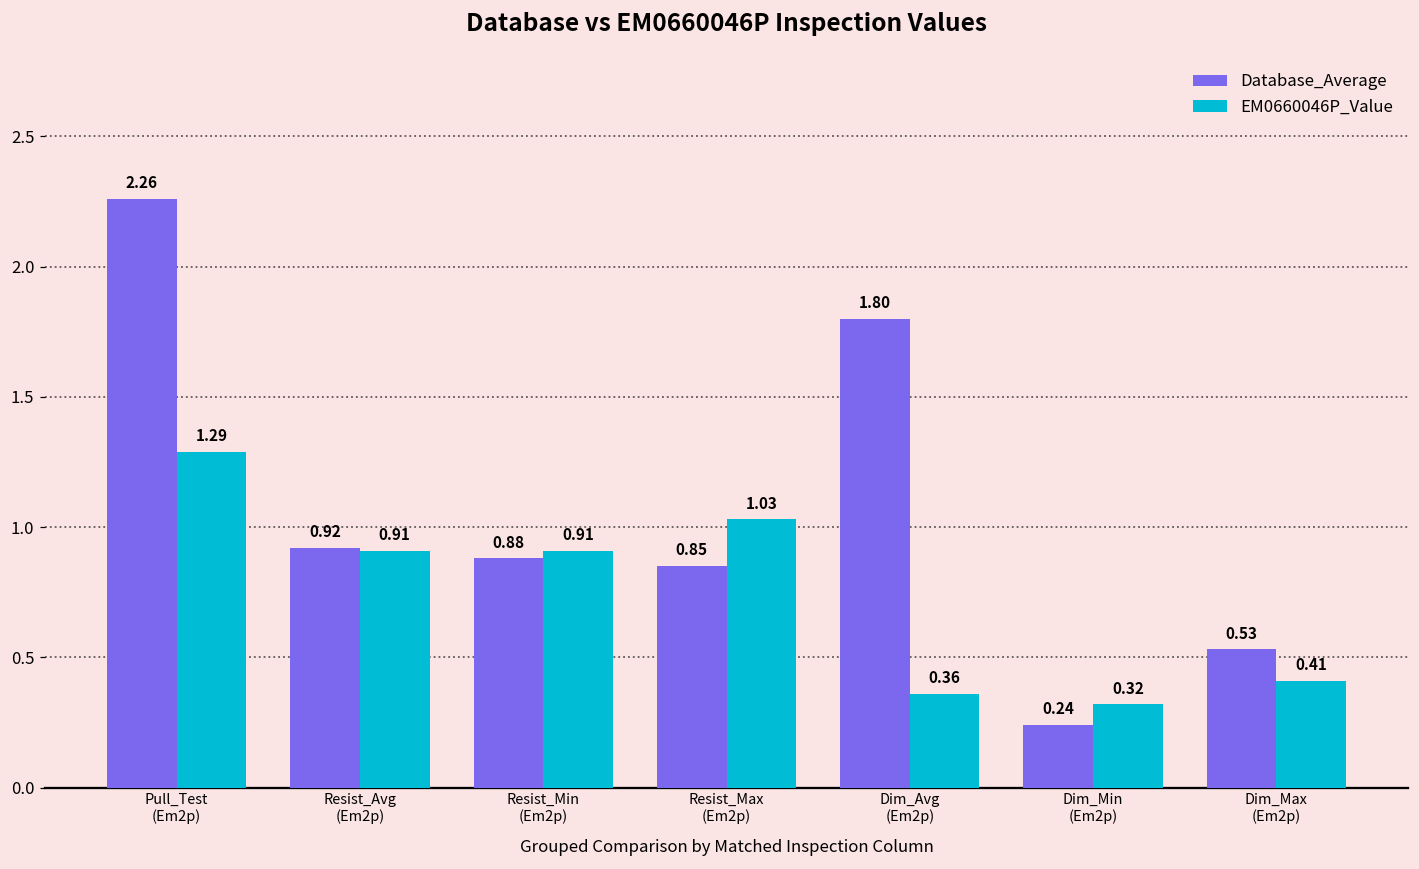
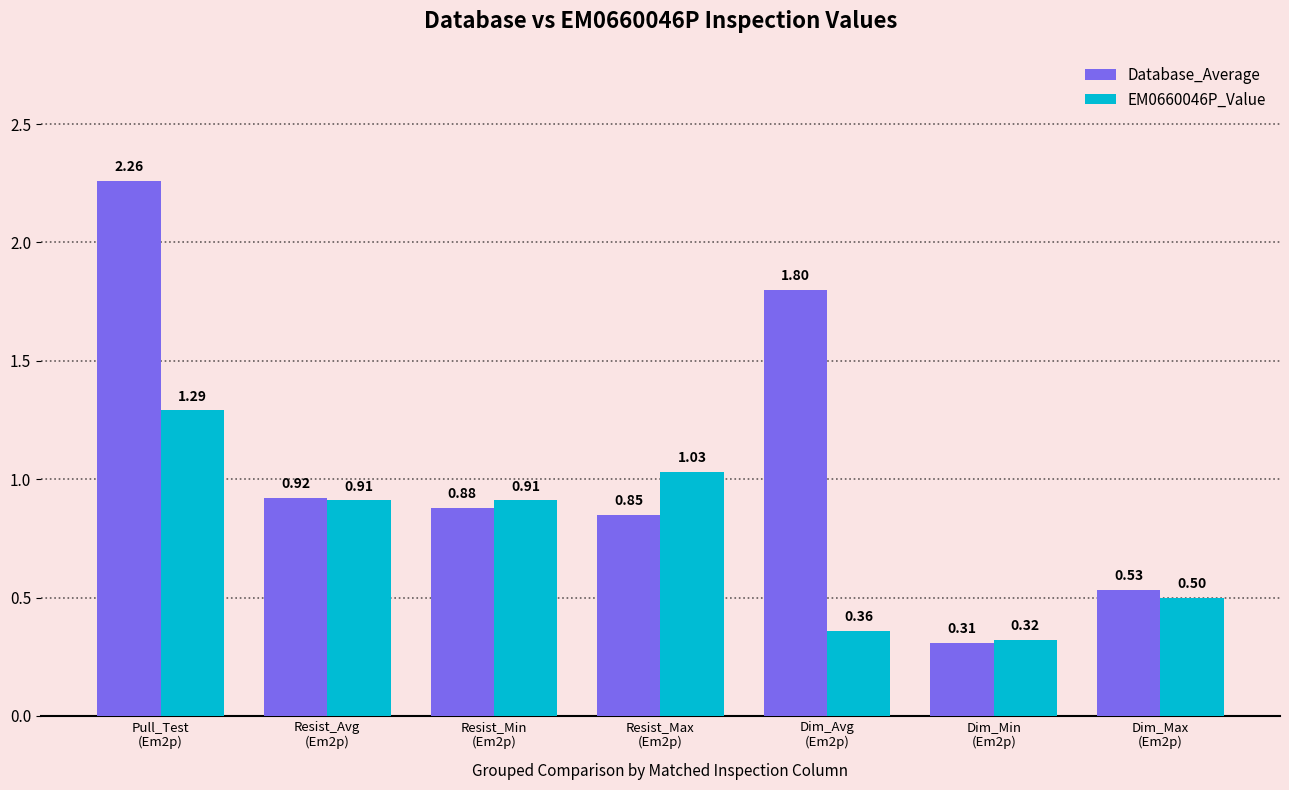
  {
    "Database_Average": {
      "Pull_Test (Em2p)": 2.26,
      "Resist_Avg (Em2p)": 0.92,
      "Resist_Min (Em2p)": 0.88,
      "Resist_Max (Em2p)": 0.85,
      "Dim_Avg (Em2p)": 1.80,
-     "Dim_Min (Em2p)": 0.24,
+     "Dim_Min (Em2p)": 0.31,
      "Dim_Max (Em2p)": 0.53
    },
    "EM0660046P_Value": {
      "Pull_Test (Em2p)": 1.29,
      "Resist_Avg (Em2p)": 0.91,
      "Resist_Min (Em2p)": 0.91,
      "Resist_Max (Em2p)": 1.03,
      "Dim_Avg (Em2p)": 0.36,
      "Dim_Min (Em2p)": 0.32,
-     "Dim_Max (Em2p)": 0.41
+     "Dim_Max (Em2p)": 0.50
    }
  }
